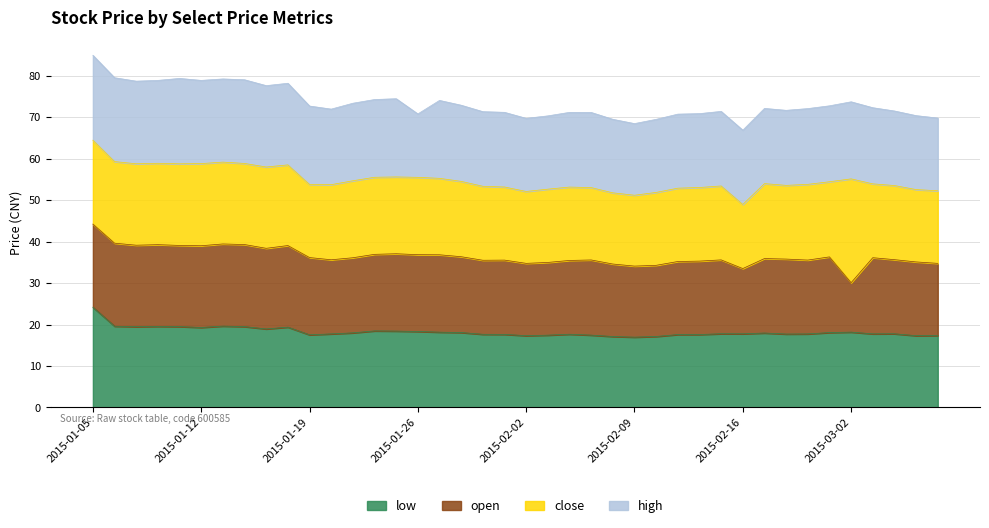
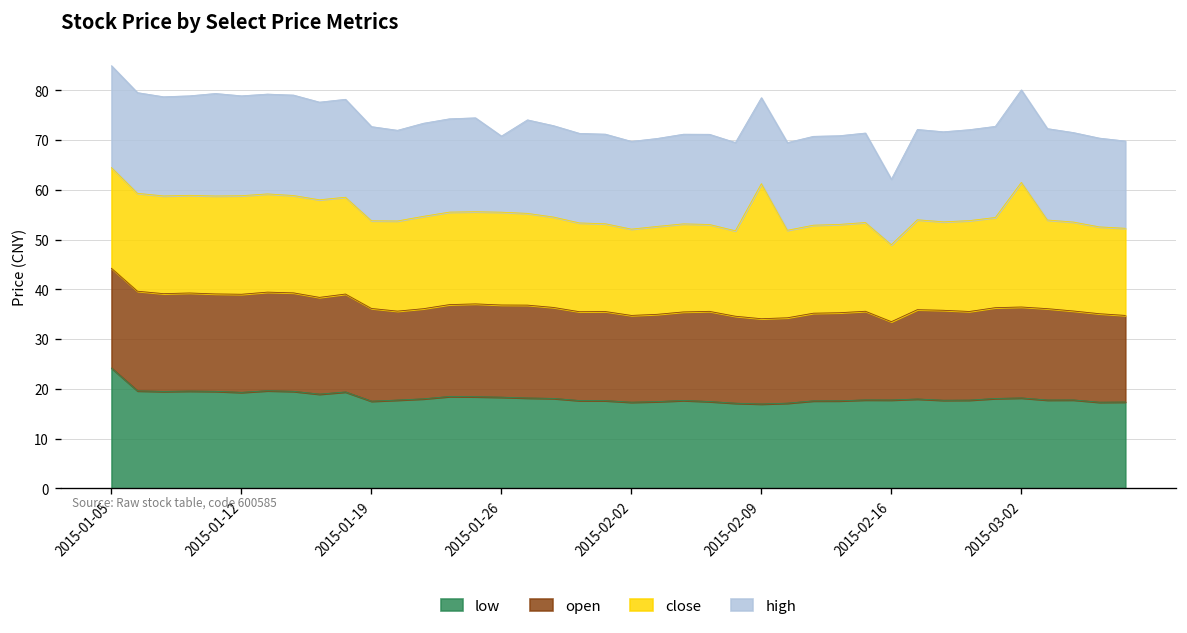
  {
    "low": {
      "2015-01-05": 24,
      "2015-01-12": 19,
      "2015-01-19": 18,
      "2015-01-26": 18,
      "2015-02-02": 17,
      "2015-02-09": 17,
      "2015-02-16": 18,
      "2015-03-02": 18
    },
    "open": {
      "2015-01-05": 20,
      "2015-01-12": 20,
      "2015-01-19": 19,
      "2015-01-26": 19,
      "2015-02-02": 17,
      "2015-02-09": 17,
      "2015-02-16": 16,
-     "2015-03-02": 12
+     "2015-03-02": 18
    },
    "close": {
      "2015-01-05": 20,
      "2015-01-12": 20,
      "2015-01-19": 18,
      "2015-01-26": 19,
      "2015-02-02": 17,
-     "2015-02-09": 17,
+     "2015-02-09": 27,
      "2015-02-16": 15,
      "2015-03-02": 25
    },
    "high": {
      "2015-01-05": 20,
      "2015-01-12": 20,
      "2015-01-19": 19,
      "2015-01-26": 15,
      "2015-02-02": 18,
      "2015-02-09": 17,
-     "2015-02-16": 18,
+     "2015-02-16": 13,
      "2015-03-02": 19
    }
  }
